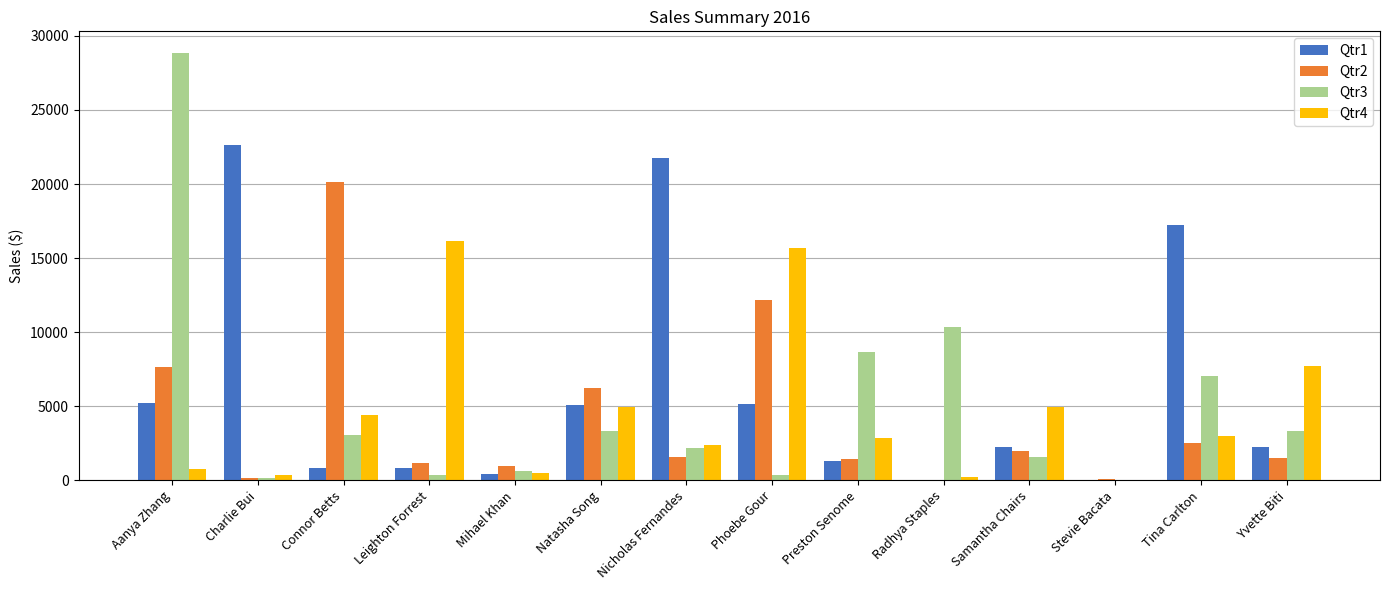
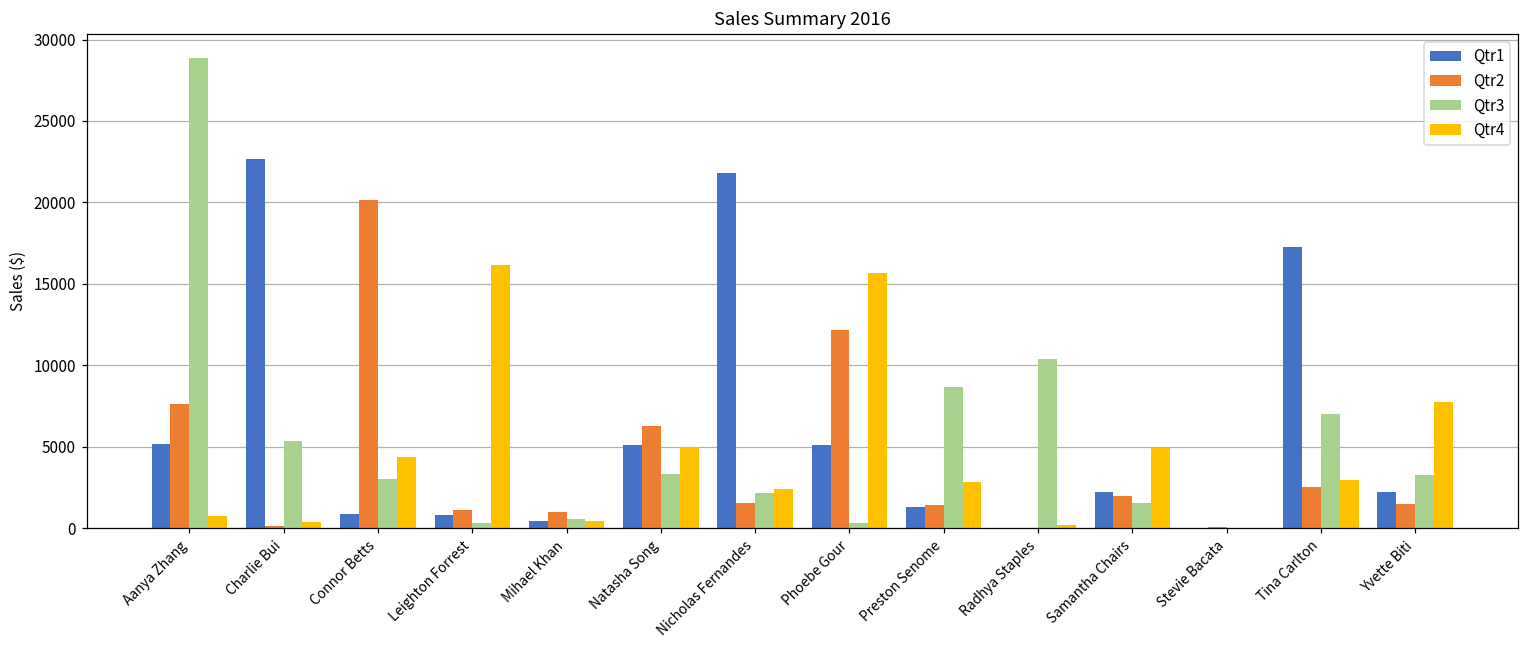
  {
    "Qtr1": {
      "Aanya Zhang": 5200,
      "Charlie Bui": 22600,
      "Connor Betts": 900,
      "Leighton Forrest": 800,
      "Mihael Khan": 400,
      "Natasha Song": 5100,
      "Nicholas Fernandes": 21800,
      "Phoebe Gour": 5100,
      "Preston Senome": 1300,
      "Radhya Staples": 0,
      "Samantha Chairs": 2200,
      "Stevie Bacata": 0,
      "Tina Carlton": 17200,
      "Yvette Biti": 2300
    },
    "Qtr2": {
      "Aanya Zhang": 7600,
      "Connor Betts": 20100,
      "Leighton Forrest": 1100,
      "Mihael Khan": 1000,
      "Natasha Song": 6300,
      "Nicholas Fernandes": 1500,
      "Phoebe Gour": 12200,
      "Preston Senome": 1400,
      "Samantha Chairs": 2000,
      "Tina Carlton": 2500,
      "Yvette Biti": 1500
    },
    "Qtr3": {
      "Aanya Zhang": 28900,
-     "Charlie Bui": 100,
+     "Charlie Bui": 5400,
      "Connor Betts": 3100,
      "Leighton Forrest": 300,
      "Mihael Khan": 600,
      "Natasha Song": 3300,
      "Nicholas Fernandes": 2200,
      "Phoebe Gour": 400,
      "Preston Senome": 8700,
      "Radhya Staples": 10400,
      "Samantha Chairs": 1500,
      "Stevie Bacata": 0,
      "Tina Carlton": 7000,
      "Yvette Biti": 3300
    },
    "Qtr4": {
      "Aanya Zhang": 700,
      "Charlie Bui": 400,
      "Connor Betts": 4400,
      "Leighton Forrest": 16200,
      "Mihael Khan": 500,
      "Natasha Song": 5000,
      "Nicholas Fernandes": 2400,
      "Phoebe Gour": 15700,
      "Preston Senome": 2800,
      "Radhya Staples": 200,
      "Samantha Chairs": 4900,
      "Stevie Bacata": 0,
      "Tina Carlton": 3000,
      "Yvette Biti": 7700
    }
  }
